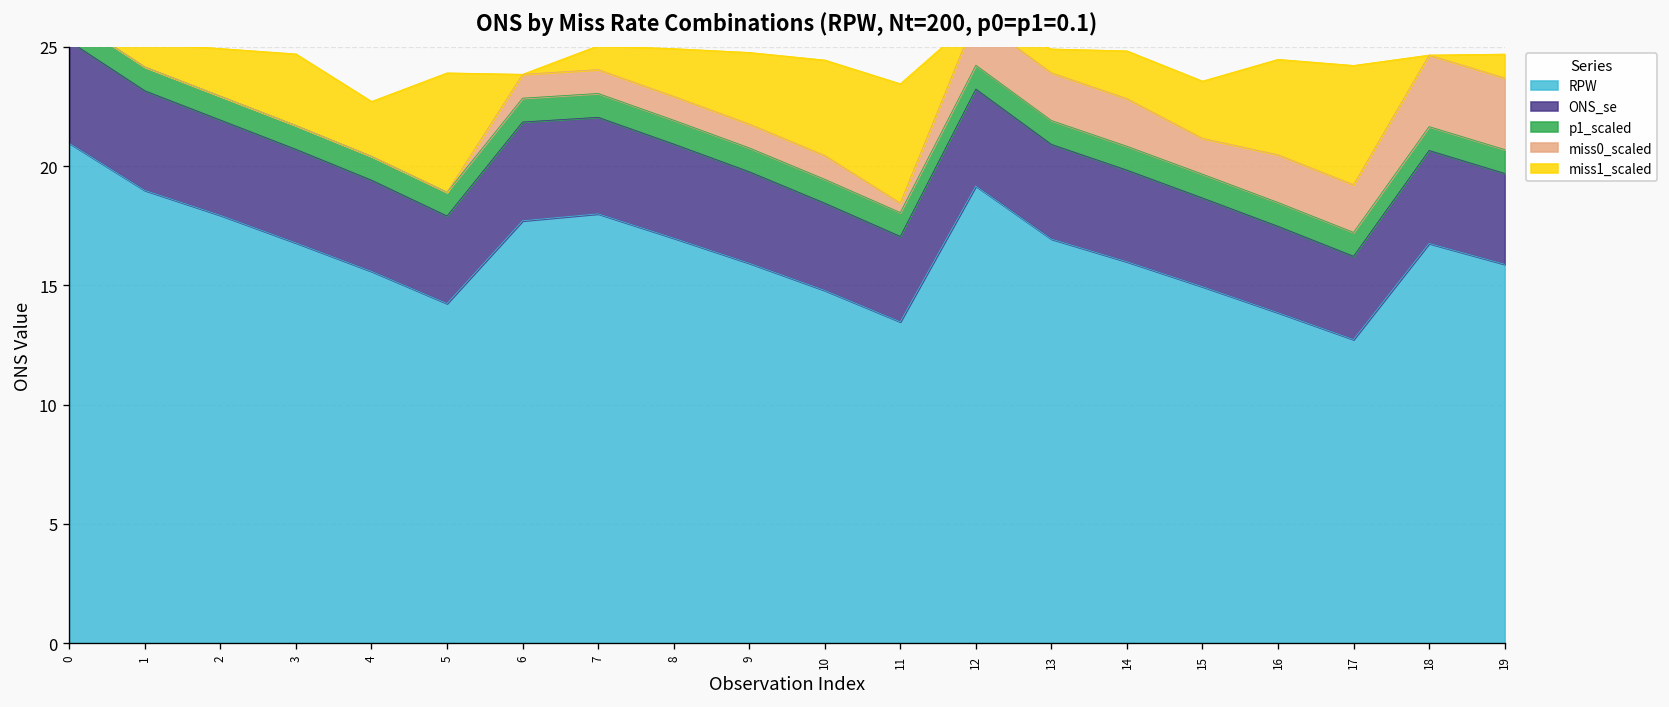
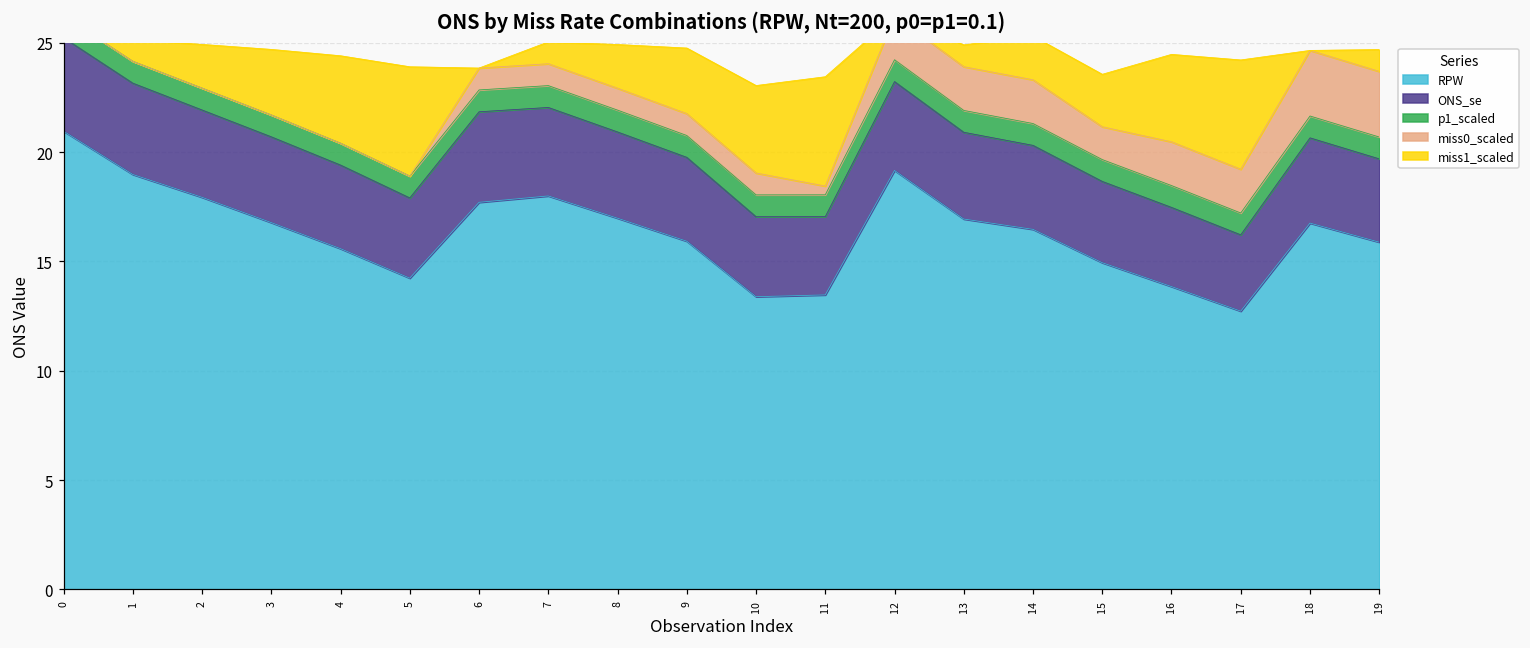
  {
    "RPW": {
      "0": 21.0,
      "1": 19.0,
      "2": 17.9,
      "3": 16.8,
      "4": 15.6,
      "5": 14.2,
      "6": 17.7,
      "7": 18.0,
      "8": 17.0,
      "9": 15.9,
-     "10": 14.8,
+     "10": 13.4,
      "11": 13.5,
      "12": 19.2,
      "13": 16.9,
-     "14": 16.0,
+     "14": 16.5,
      "15": 14.9,
      "16": 13.9,
      "17": 12.7,
      "18": 16.8,
      "19": 15.9
    },
    "ONS_se": {
      "1": 4.2,
      "2": 4.0,
      "3": 3.9,
      "4": 3.8,
      "5": 3.7,
      "6": 4.1,
      "7": 4.0,
      "8": 3.9,
      "9": 3.8,
      "10": 3.7,
      "11": 3.6,
      "12": 4.1,
      "13": 4.0,
      "14": 3.8,
      "15": 3.7,
      "16": 3.6,
      "17": 3.5,
      "18": 3.9,
      "19": 3.8
    },
    "p1_scaled": {
      "6": 1.0,
      "7": 1.0,
      "8": 1.0,
      "9": 1.0,
      "10": 1.0,
      "11": 1.0,
      "12": 1.0,
      "13": 1.0,
      "14": 1.0,
      "15": 1.0,
      "16": 1.0,
      "17": 1.0,
      "18": 1.0,
      "19": 1.0
    },
    "miss0_scaled": {
      "7": 1.0,
      "8": 1.0,
      "9": 1.0,
      "10": 1.0,
      "11": 0.4,
      "13": 2.0,
      "14": 2.0,
      "15": 1.5,
      "16": 2.0,
      "17": 2.0,
      "19": 3.0
    },
    "miss1_scaled": {
      "2": 2.0,
      "3": 3.0,
-     "4": 2.3,
+     "4": 4.0,
      "5": 5.0,
      "7": 1.0,
      "8": 2.0,
      "9": 3.0,
      "10": 4.0,
      "11": 5.0,
      "13": 1.0,
      "15": 2.4,
      "16": 4.0,
      "17": 5.0,
      "19": 1.0
    }
  }
